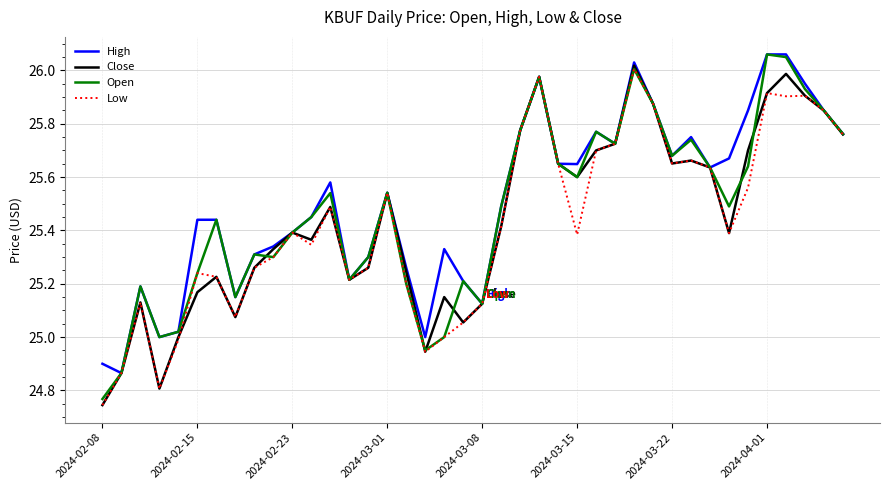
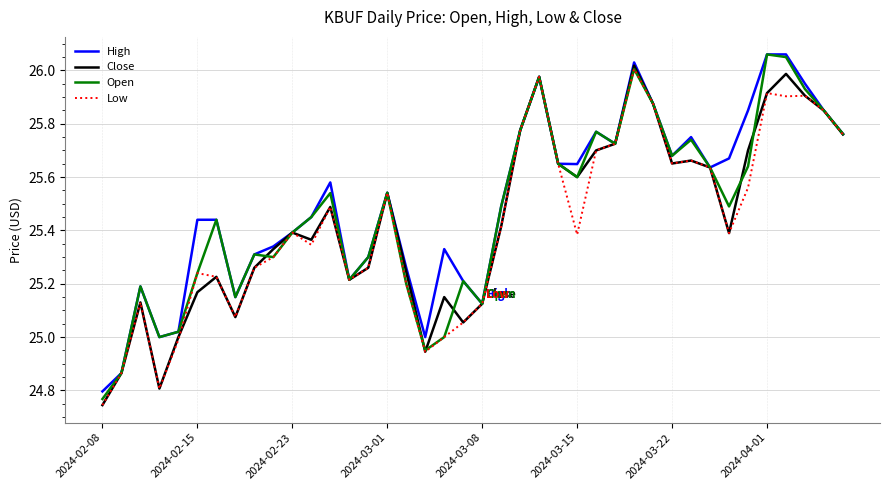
  {
    "High": {
-     "2024-02-08": 24.90,
+     "2024-02-08": 24.80,
      "2024-02-15": 25.44,
      "2024-03-15": 25.65
    },
    "Close": {
      "2024-02-15": 25.17
    },
    "Open": {
      "2024-02-08": 24.77
    },
    "Low": {
      "2024-03-15": 25.38
    }
  }
